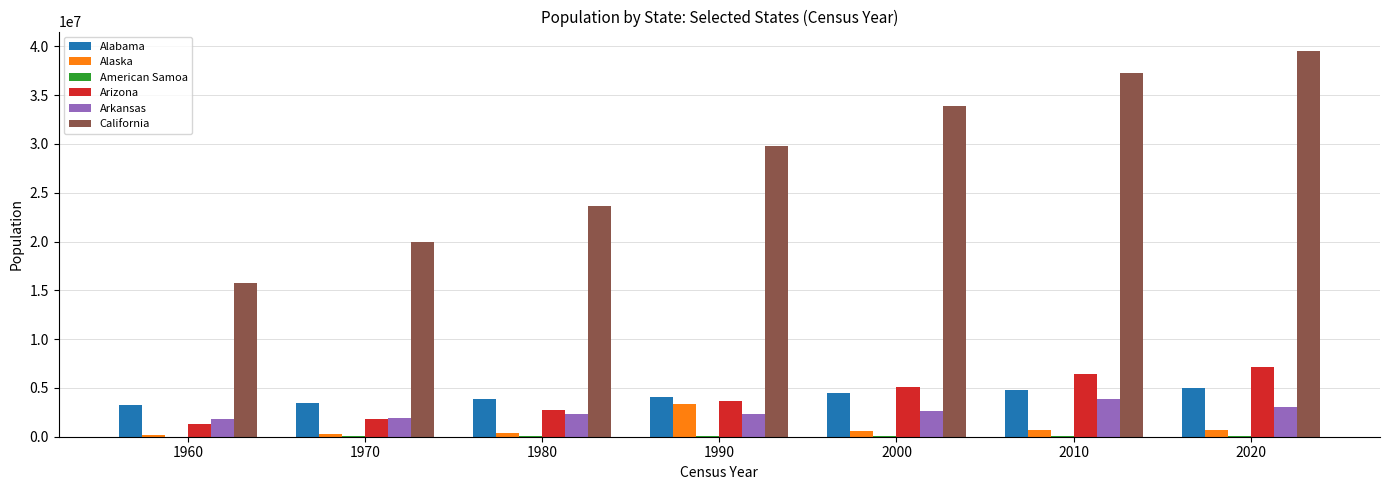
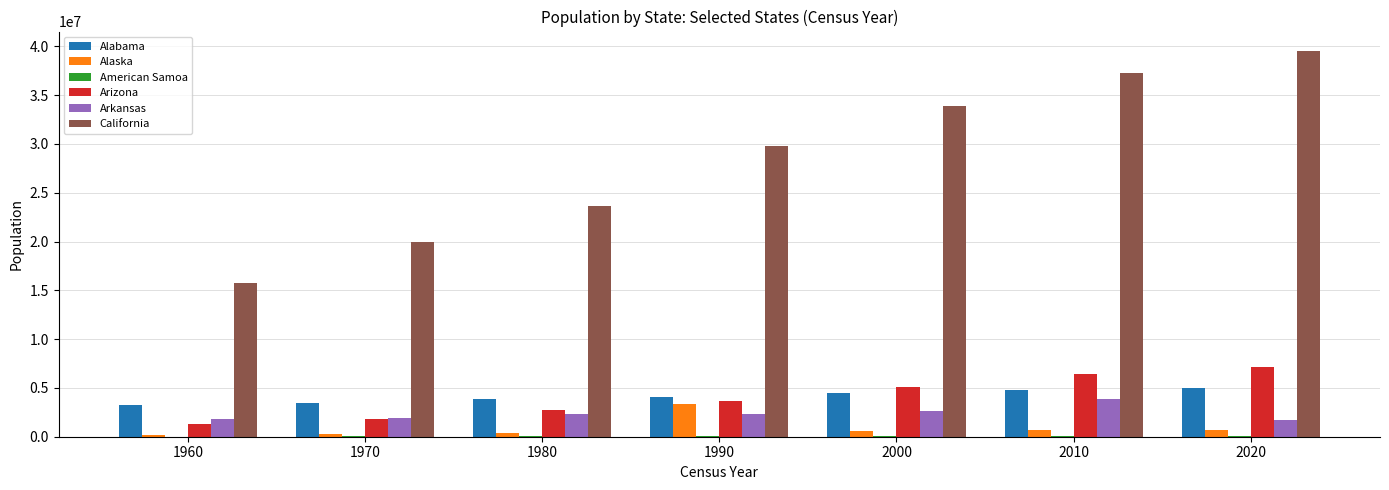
  {
    "Alabama": {
      "1960": 3000000,
      "1970": 3000000,
      "1980": 4000000,
      "1990": 4000000,
      "2000": 4000000,
      "2010": 5000000,
      "2020": 5000000
    },
    "Alaska": {
      "1970": 0,
      "1980": 0,
      "1990": 3000000,
      "2000": 1000000,
      "2010": 1000000,
      "2020": 1000000
    },
    "Arizona": {
      "1960": 1000000,
      "1970": 2000000,
      "1980": 3000000,
      "1990": 4000000,
      "2000": 5000000,
      "2010": 6000000,
      "2020": 7000000
    },
    "Arkansas": {
      "1960": 2000000,
      "1970": 2000000,
      "1980": 2000000,
      "1990": 2000000,
      "2000": 3000000,
      "2010": 4000000,
-     "2020": 3000000
+     "2020": 2000000
    },
    "California": {
      "1960": 16000000,
      "1970": 20000000,
      "1980": 24000000,
      "1990": 30000000,
      "2000": 34000000,
      "2010": 37000000,
      "2020": 40000000
    }
  }
